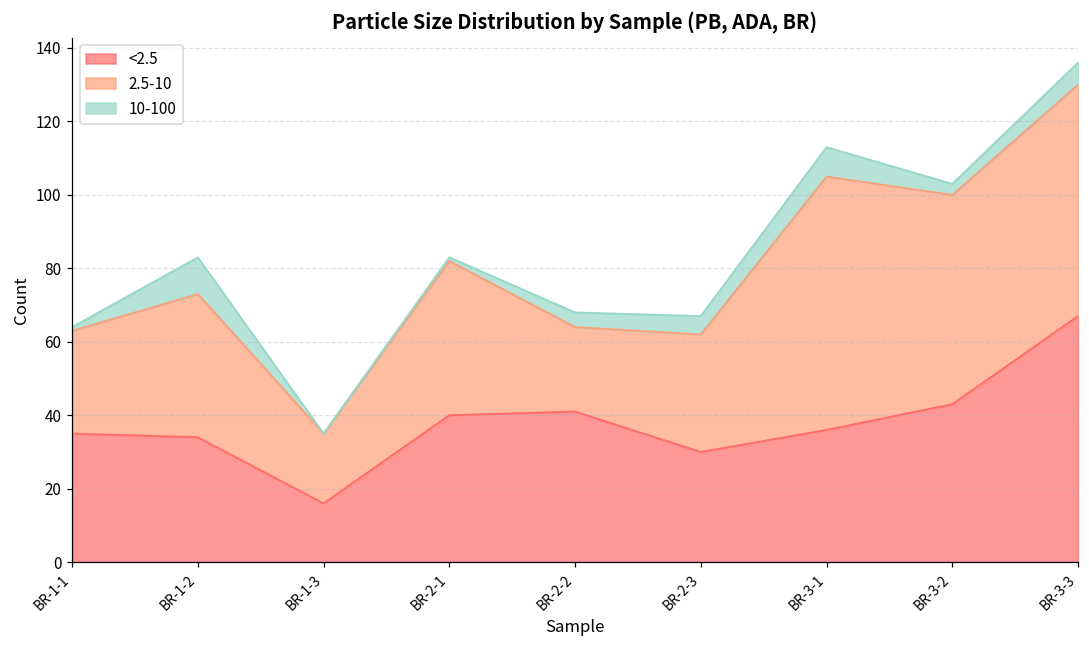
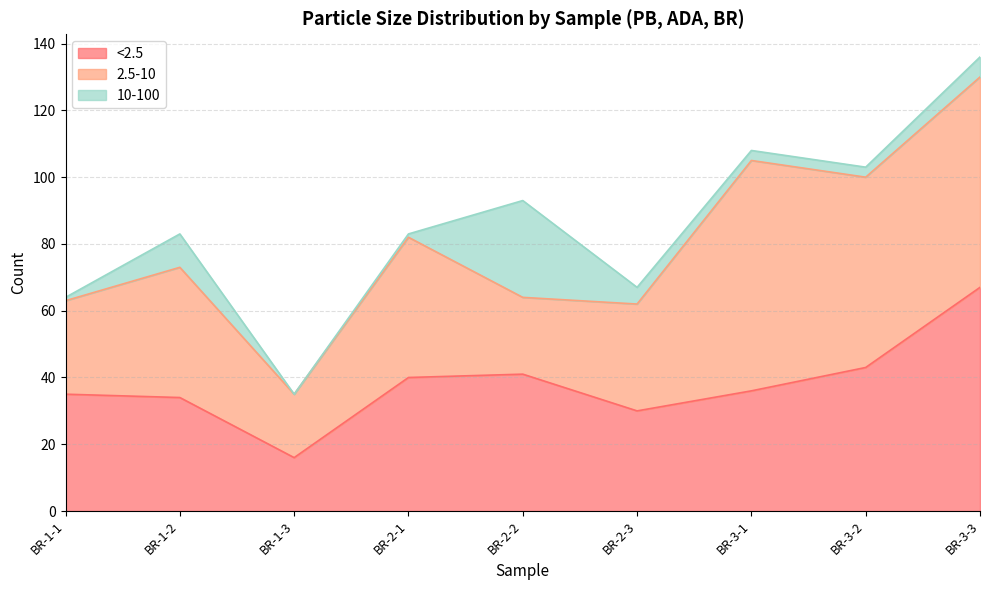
  {
    "10-100": {
      "BR-1-1": 1,
      "BR-1-2": 10,
      "BR-2-1": 1,
-     "BR-2-2": 4,
+     "BR-2-2": 29,
      "BR-2-3": 5,
-     "BR-3-1": 8,
+     "BR-3-1": 3,
      "BR-3-2": 3,
      "BR-3-3": 6
    }
  }
